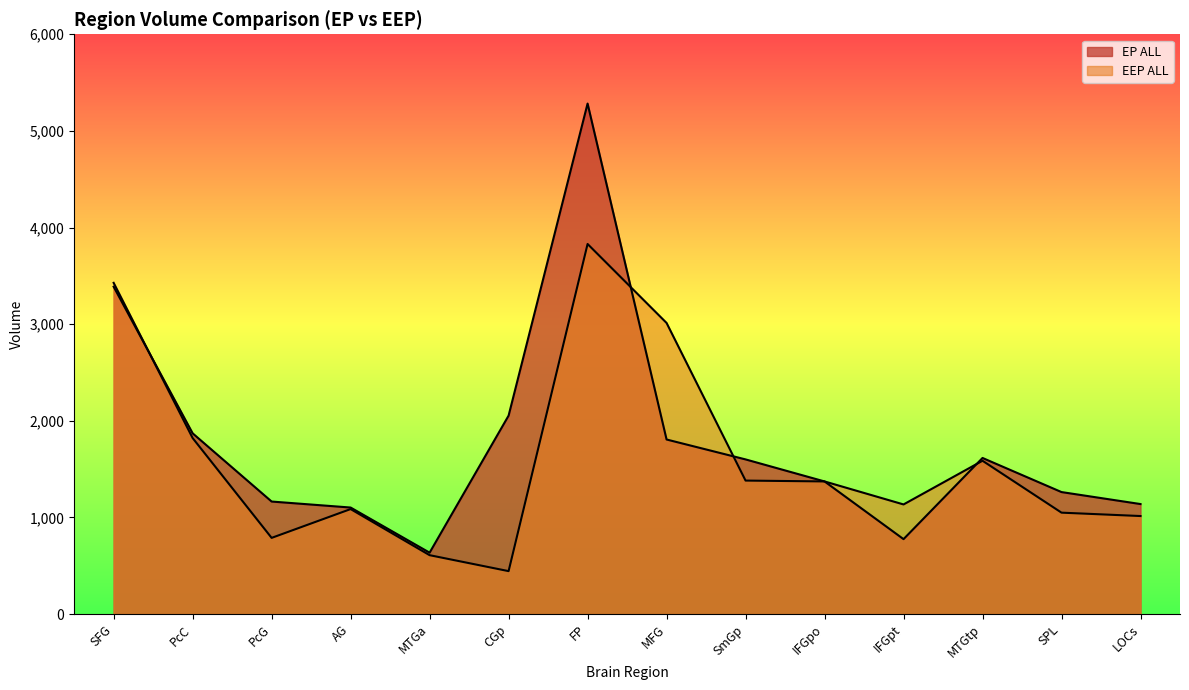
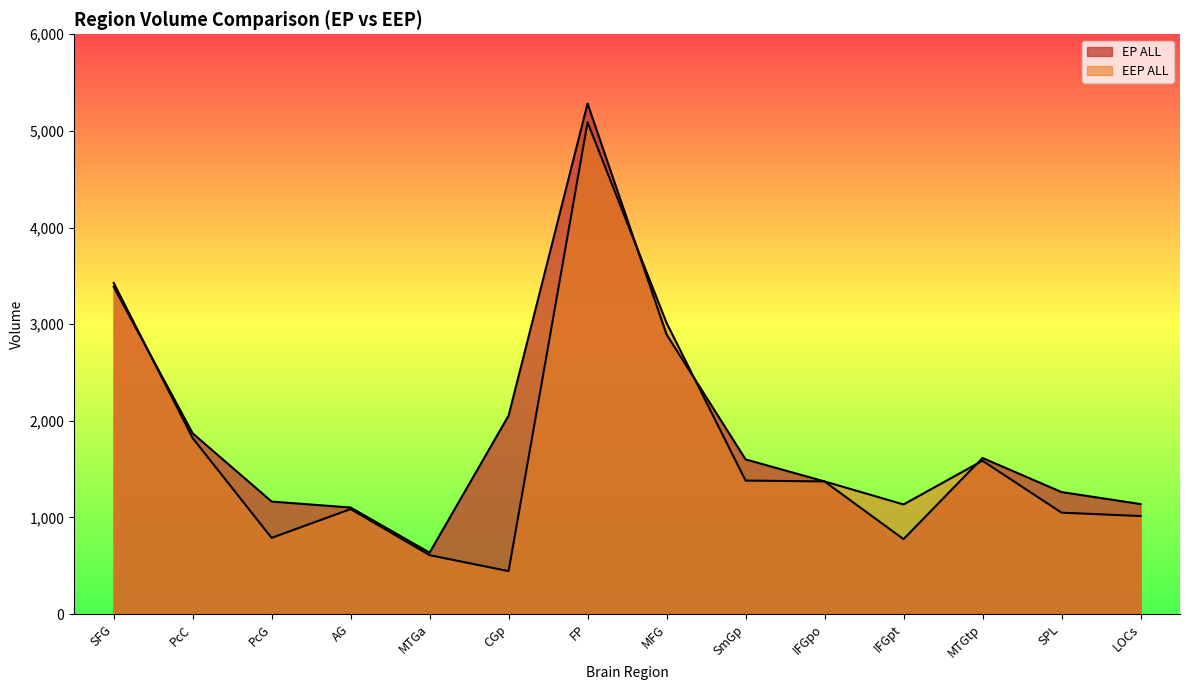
  {
    "EP ALL": {
      "SFG": "3,400",
      "PcC": "1,900",
      "PcG": "1,200",
      "CGp": "2,100",
      "FP": "5,300",
-     "MFG": "1,800",
+     "MFG": "2,900",
      "SmGp": "1,600",
      "IFGpt": "800",
      "MTGtp": "1,600",
      "SPL": "1,300",
      "LOCs": "1,100"
    },
    "EEP ALL": {
      "SFG": "3,400",
      "PcC": "1,800",
      "PcG": "800",
      "CGp": "400",
-     "FP": "3,800",
+     "FP": "5,100",
      "MFG": "3,000",
      "SmGp": "1,400",
      "IFGpt": "1,100",
      "MTGtp": "1,600",
      "SPL": "1,100",
      "LOCs": "1,000"
    }
  }
